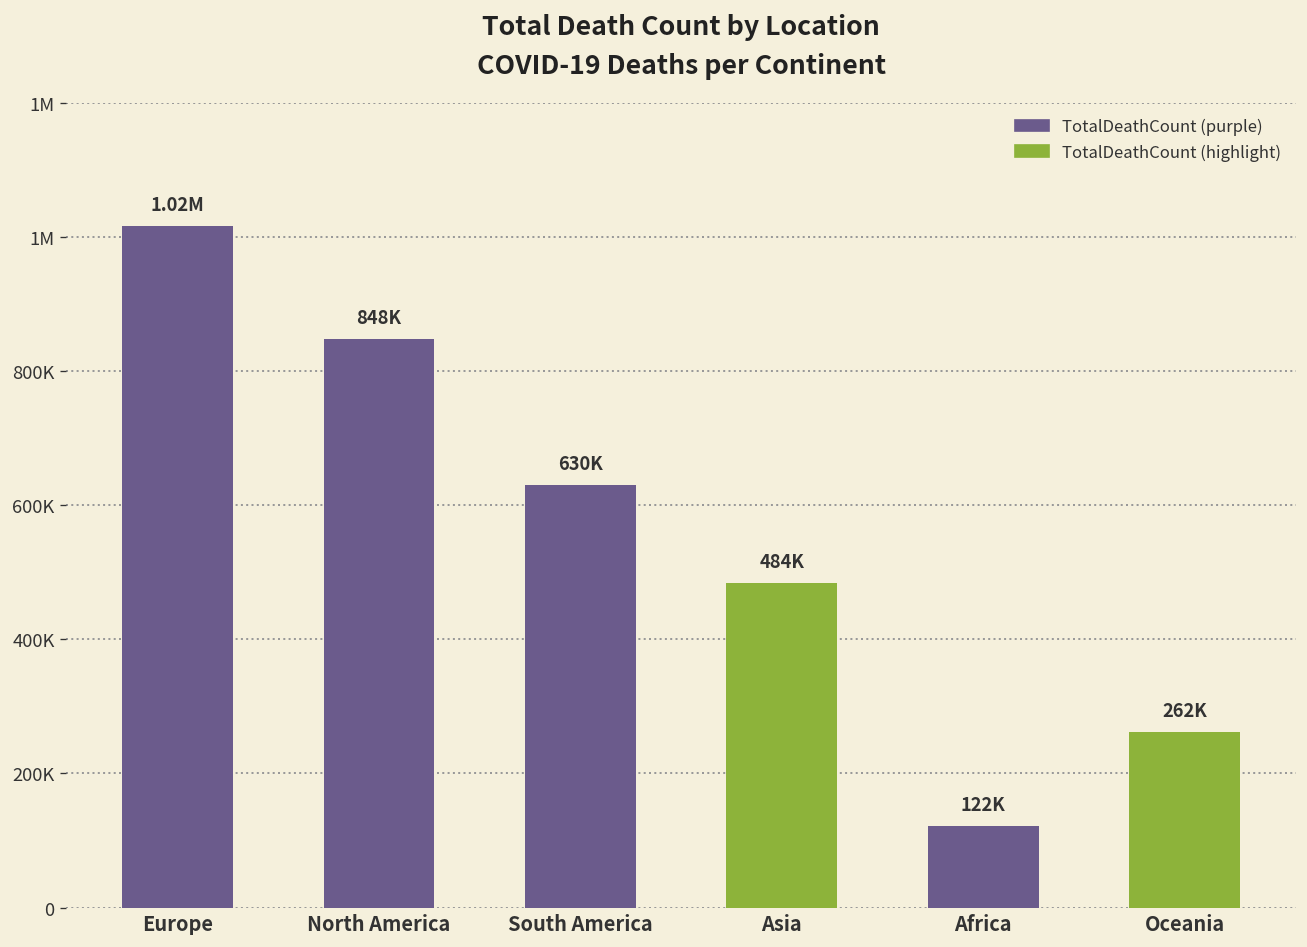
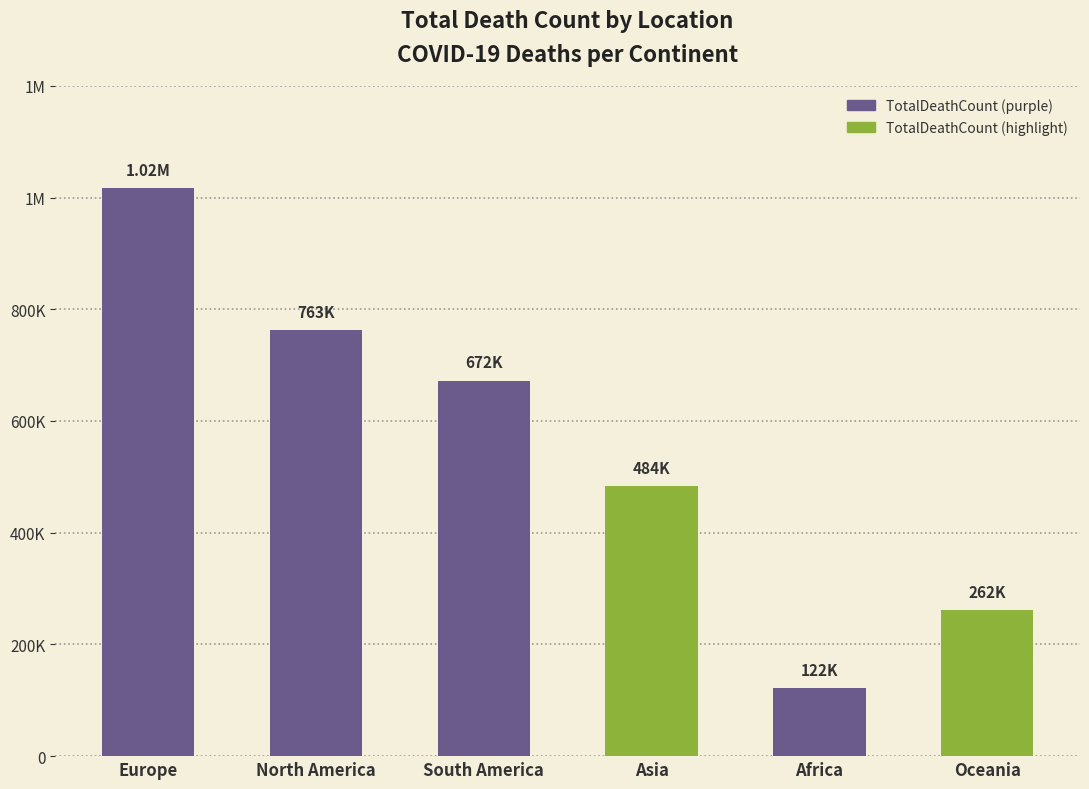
  {
    "Europe": "1.02M",
-   "North America": "848K",
-   "South America": "630K",
+   "North America": "763K",
+   "South America": "672K",
    "Asia": "484K",
    "Africa": "122K",
    "Oceania": "262K"
  }
